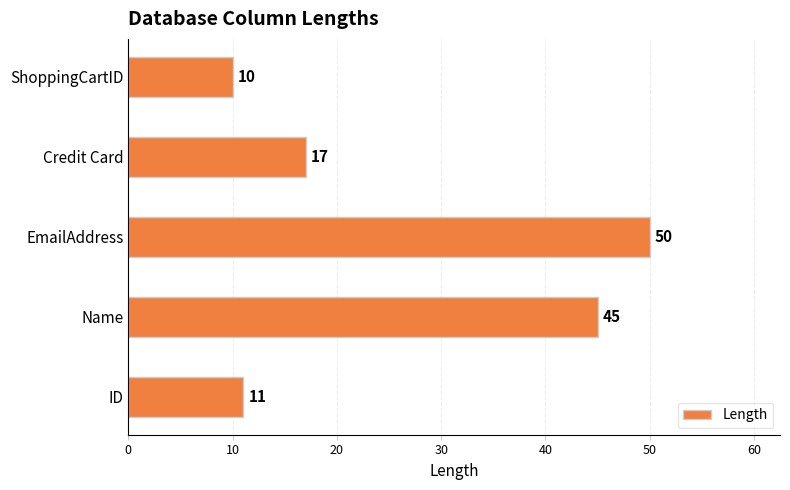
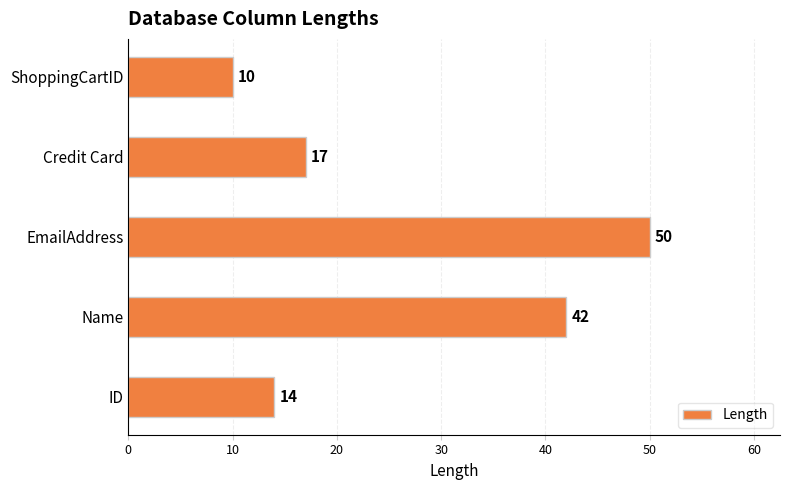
  {
    "ShoppingCartID": 10,
    "Credit Card": 17,
    "EmailAddress": 50,
-   "Name": 45,
-   "ID": 11
+   "Name": 42,
+   "ID": 14
  }
